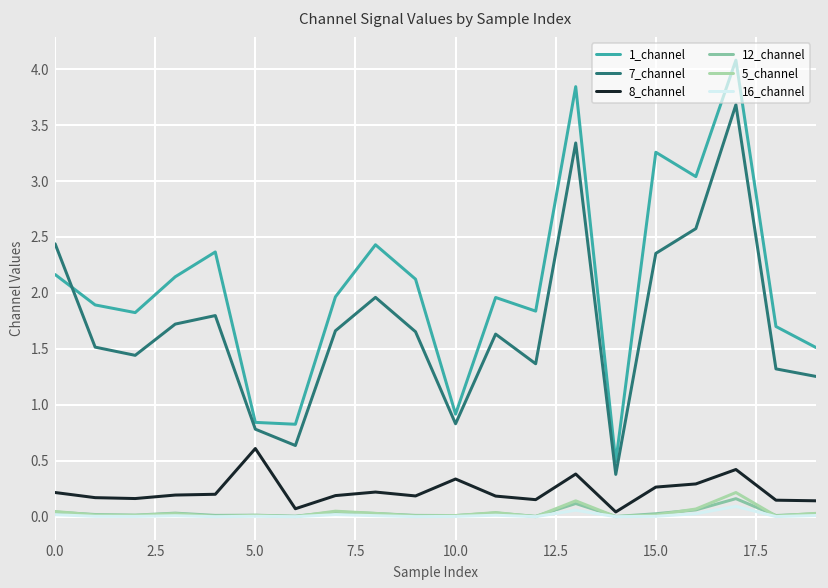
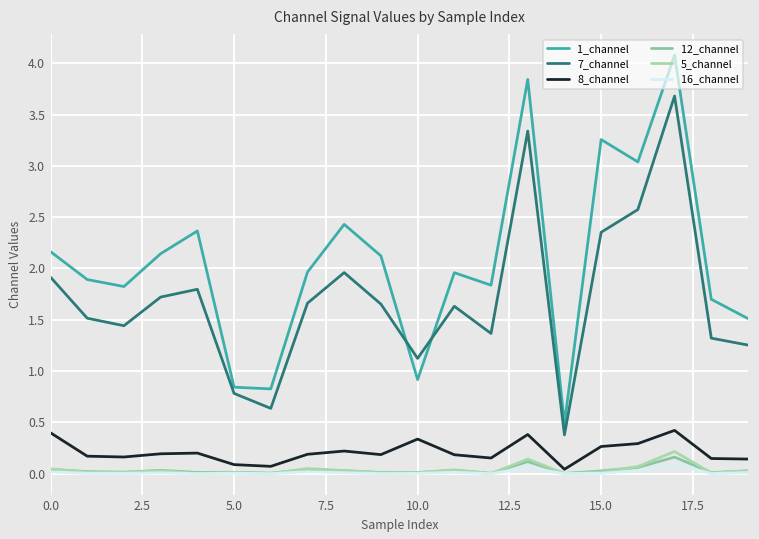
  {
    "1_channel": {
      "0.0": 2.2,
      "5.0": 0.8,
      "10.0": 0.9,
      "15.0": 3.3
    },
    "7_channel": {
-     "0.0": 2.4,
+     "0.0": 1.9,
      "5.0": 0.8,
-     "10.0": 0.8,
+     "10.0": 1.1,
      "15.0": 2.4
    },
    "8_channel": {
-     "0.0": 0.2,
-     "5.0": 0.6,
+     "0.0": 0.4,
+     "5.0": 0.1,
      "10.0": 0.3,
      "15.0": 0.3
    }
  }
